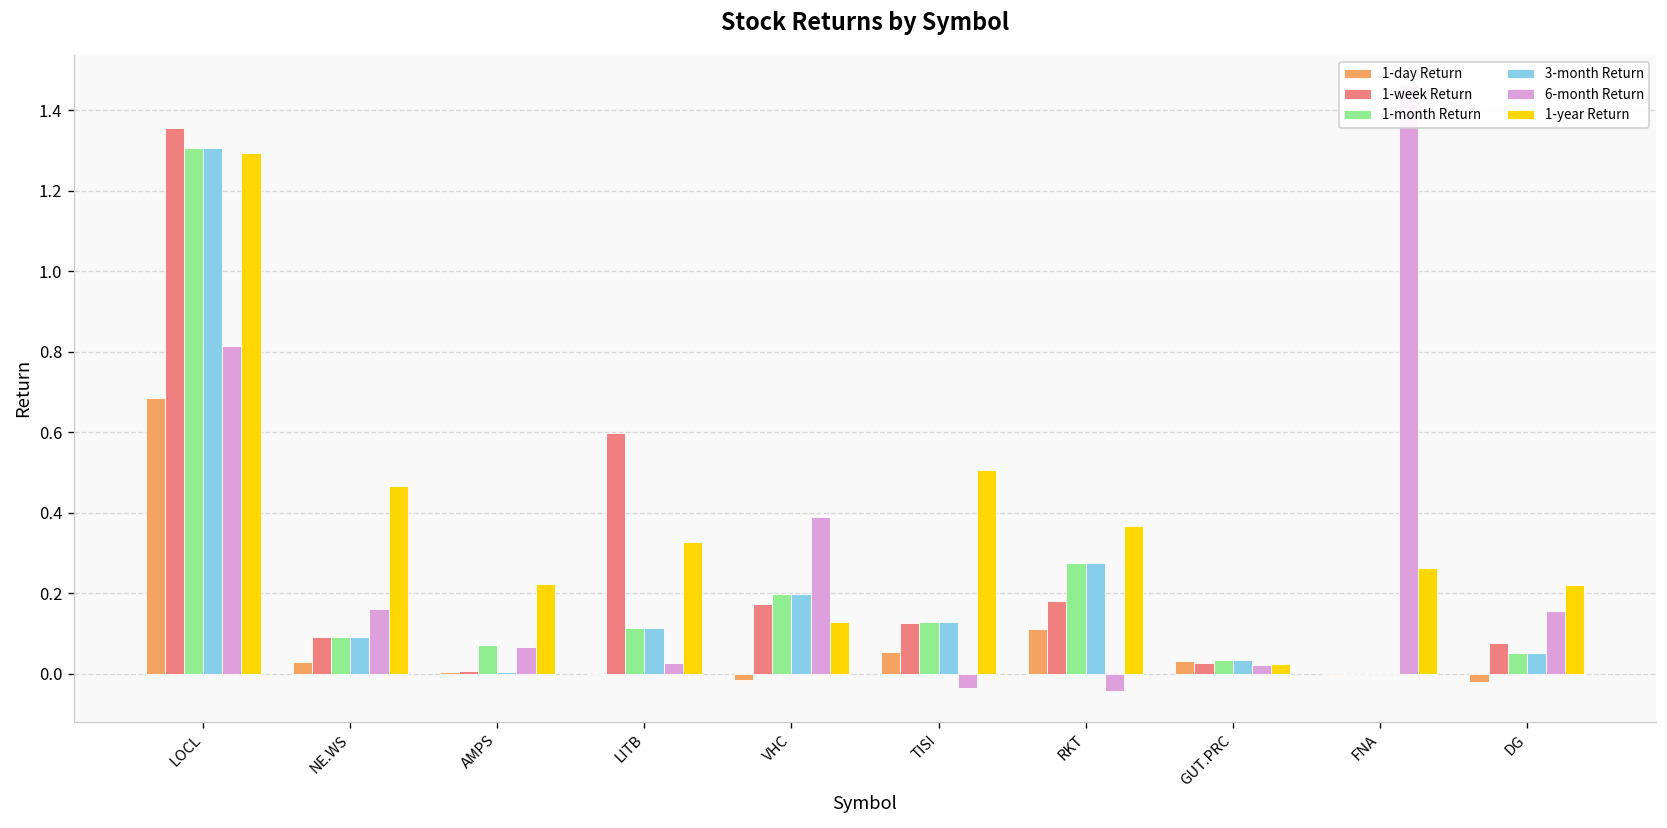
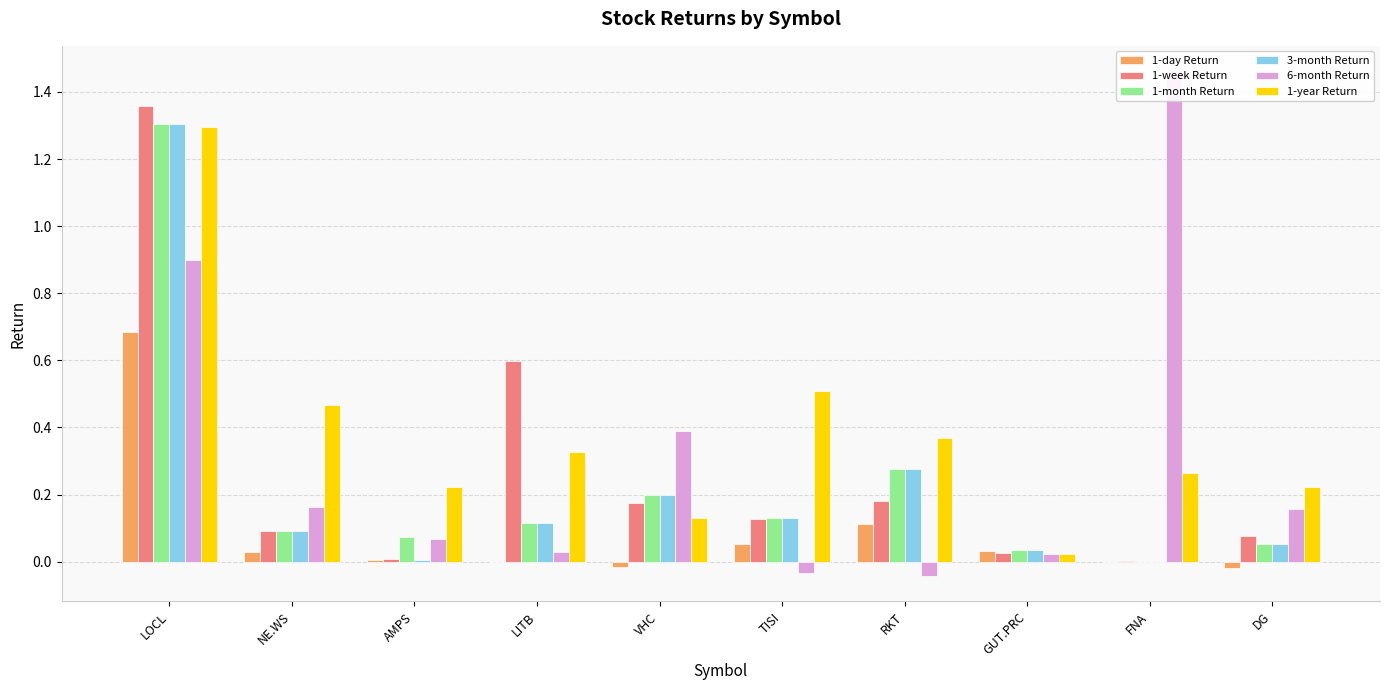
  {
    "1-month Return": {
      "LOCL": 1.31,
      "NE.WS": 0.09,
      "AMPS": 0.07,
      "LITB": 0.12,
      "VHC": 0.20,
      "TISI": 0.13,
      "RKT": 0.28,
      "GUT.PRC": 0.04,
      "DG": 0.05
    },
    "3-month Return": {
      "LOCL": 1.31,
      "NE.WS": 0.09,
      "LITB": 0.12,
      "VHC": 0.20,
      "TISI": 0.13,
      "RKT": 0.28,
      "GUT.PRC": 0.04,
      "DG": 0.05
    },
    "6-month Return": {
-     "LOCL": 0.82,
+     "LOCL": 0.90,
      "NE.WS": 0.16,
      "AMPS": 0.07,
      "LITB": 0.03,
      "VHC": 0.39,
      "TISI": -0.03,
      "RKT": -0.04,
      "GUT.PRC": 0.02,
      "DG": 0.16
    },
    "1-year Return": {
      "LOCL": 1.29,
      "NE.WS": 0.47,
      "AMPS": 0.22,
      "LITB": 0.33,
      "VHC": 0.13,
      "TISI": 0.51,
      "RKT": 0.37,
      "GUT.PRC": 0.02,
      "FNA": 0.26,
      "DG": 0.22
    }
  }
